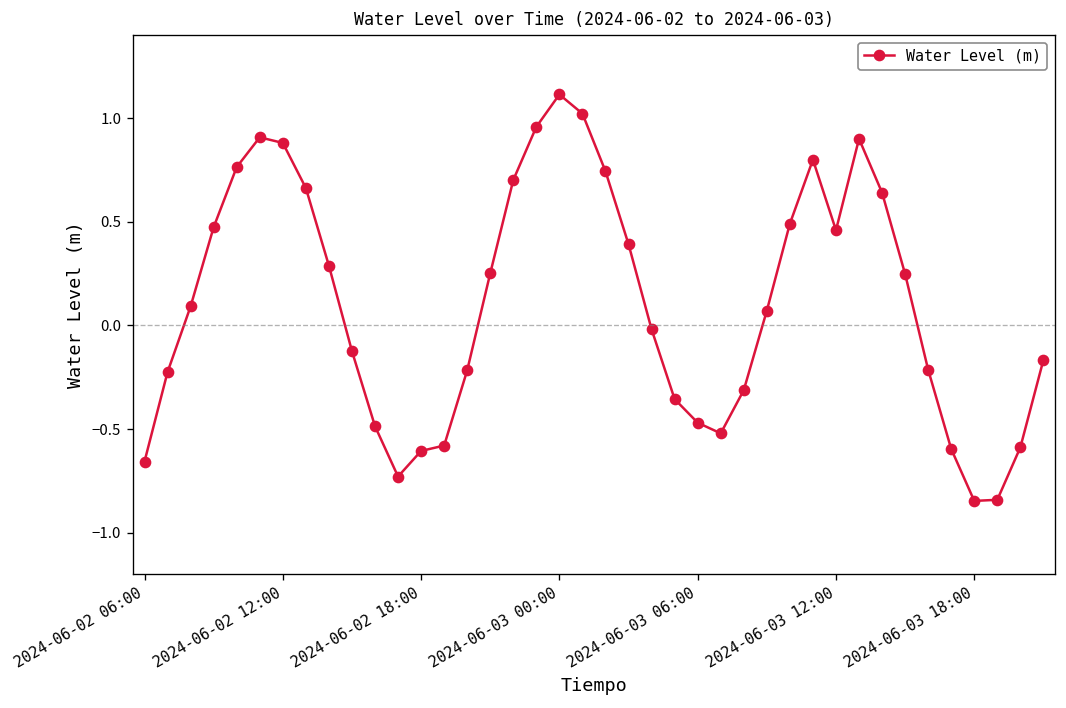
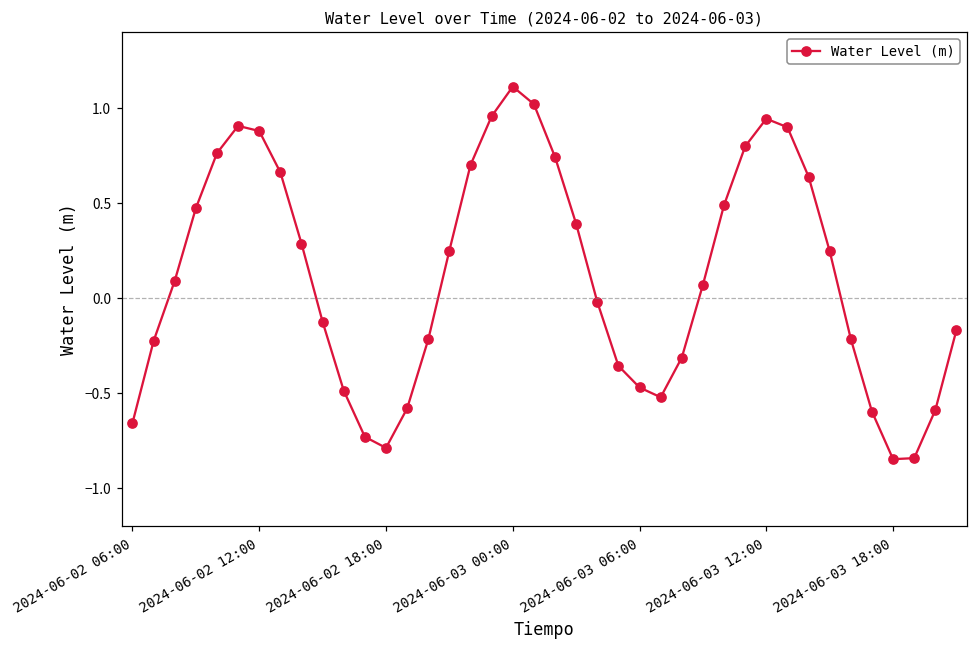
  {
    "2024-06-02 06:00": -0.66,
    "2024-06-02 12:00": 0.88,
-   "2024-06-02 18:00": -0.61,
+   "2024-06-02 18:00": -0.79,
    "2024-06-03 00:00": 1.11,
    "2024-06-03 06:00": -0.47,
-   "2024-06-03 12:00": 0.46,
+   "2024-06-03 12:00": 0.94,
    "2024-06-03 18:00": -0.85
  }
